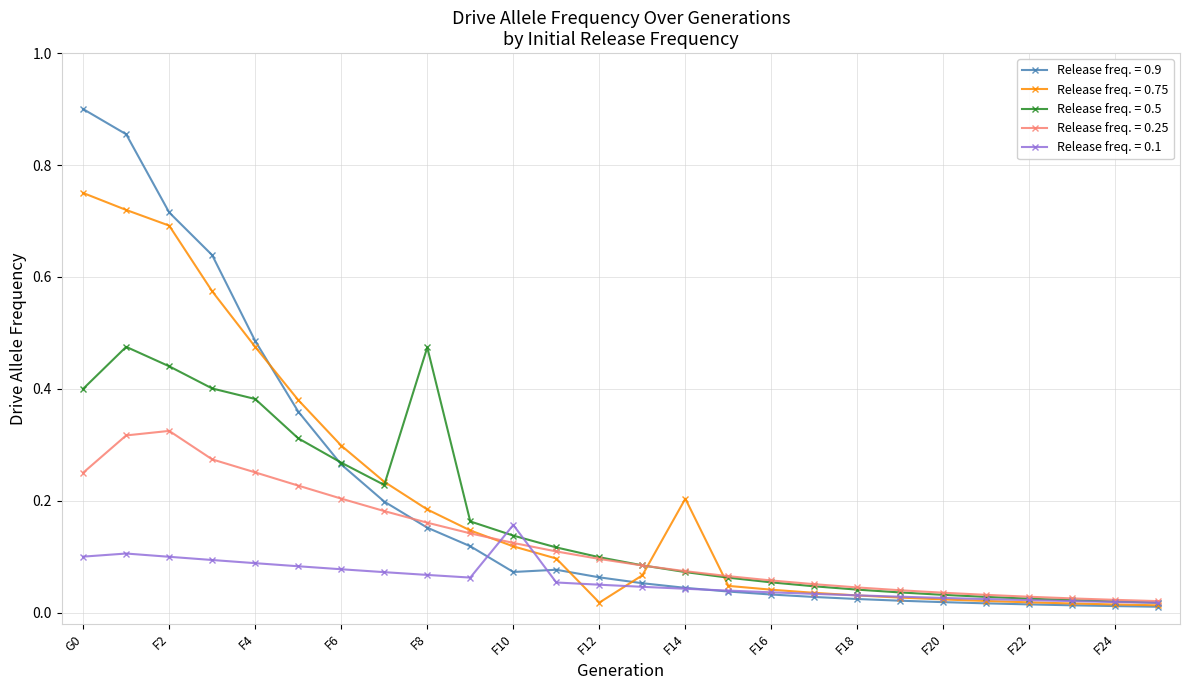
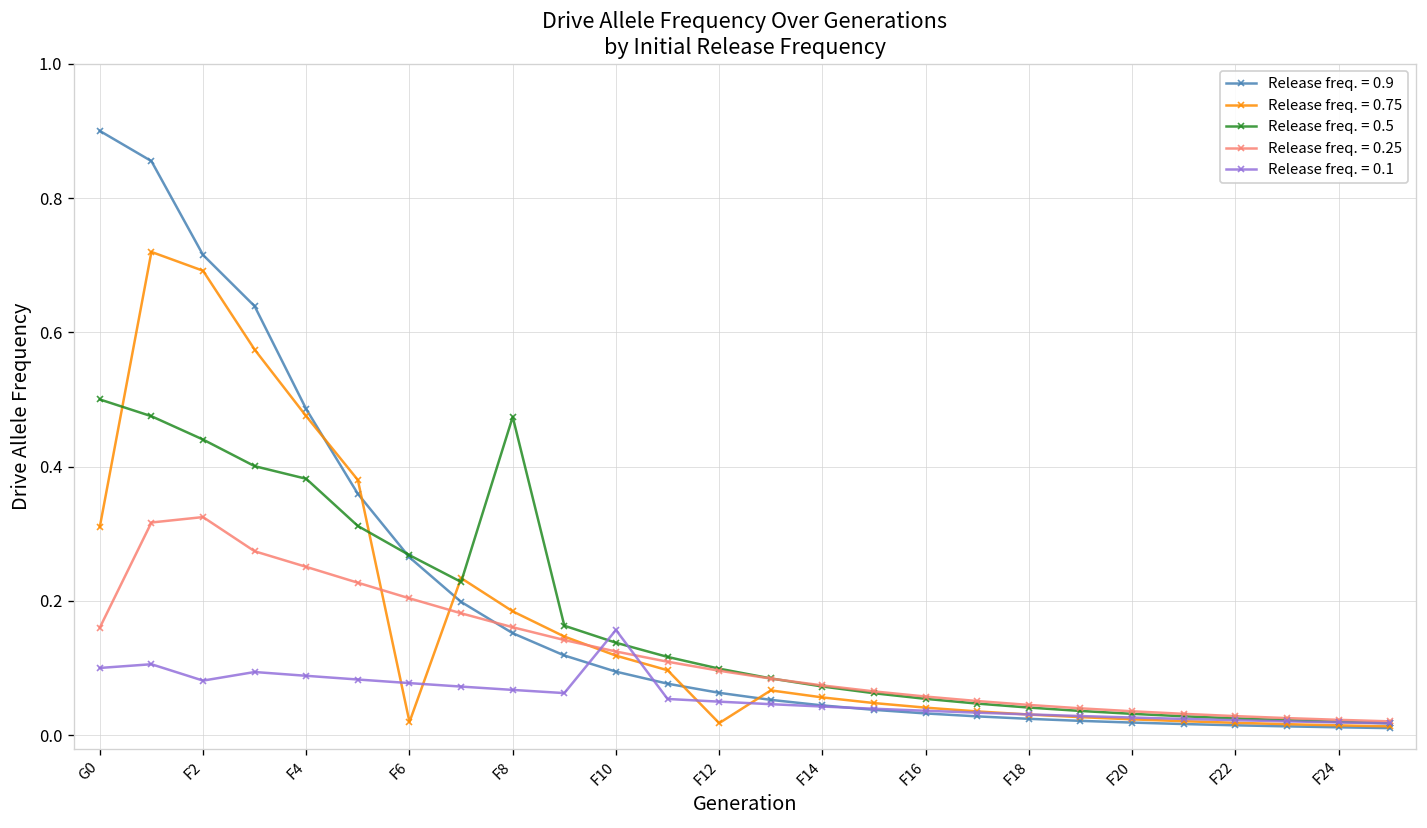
  {
    "Release freq. = 0.9": {
      "G0": 0.90,
      "F2": 0.72,
      "F4": 0.49,
      "F8": 0.15,
-     "F10": 0.07,
+     "F10": 0.09,
      "F12": 0.06,
      "F18": 0.02,
      "F20": 0.02
    },
    "Release freq. = 0.75": {
-     "G0": 0.75,
+     "G0": 0.31,
      "F2": 0.69,
      "F4": 0.47,
-     "F6": 0.30,
+     "F6": 0.02,
      "F8": 0.18,
      "F10": 0.12,
      "F12": 0.02,
-     "F14": 0.20,
+     "F14": 0.06,
      "F16": 0.04
    },
    "Release freq. = 0.5": {
-     "G0": 0.4,
+     "G0": 0.5,
      "F2": 0.44,
      "F4": 0.38,
      "F8": 0.47,
      "F10": 0.14
    },
    "Release freq. = 0.25": {
-     "G0": 0.25,
+     "G0": 0.16,
      "F2": 0.32,
      "F4": 0.25,
      "F6": 0.20,
      "F8": 0.16,
      "F10": 0.12
    },
    "Release freq. = 0.1": {
      "G0": 0.10,
-     "F2": 0.10,
+     "F2": 0.08,
      "F4": 0.09,
      "F6": 0.08,
      "F8": 0.07,
      "F10": 0.16,
      "F12": 0.05
    }
  }
